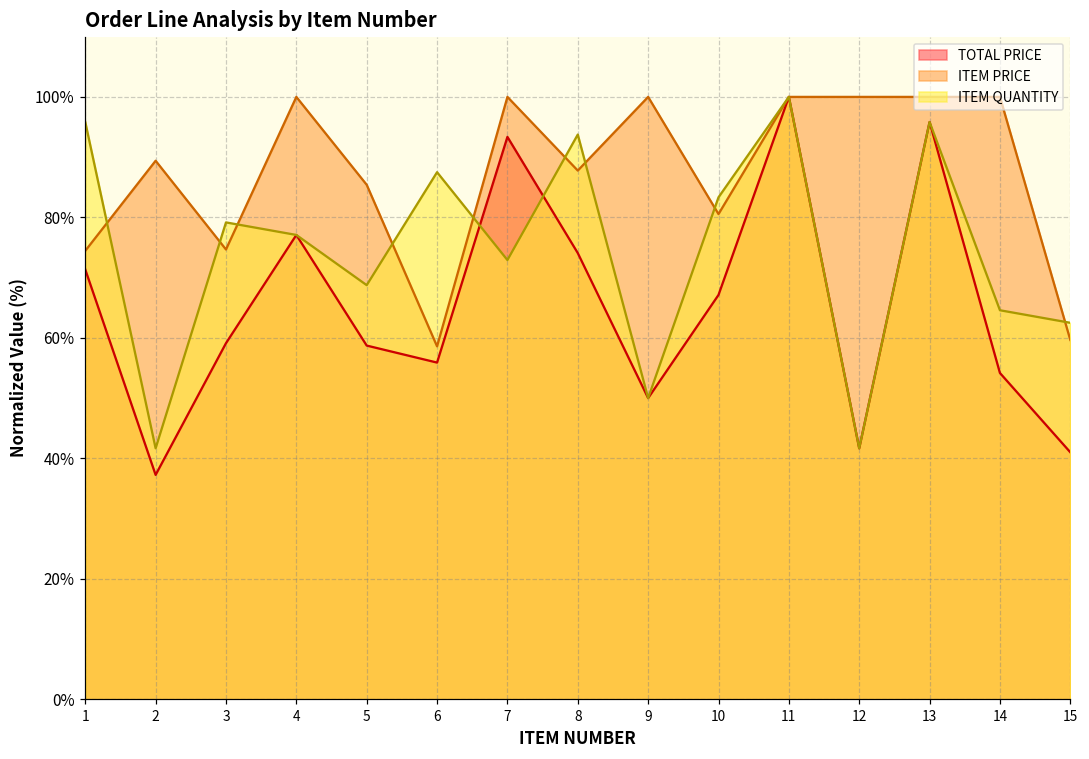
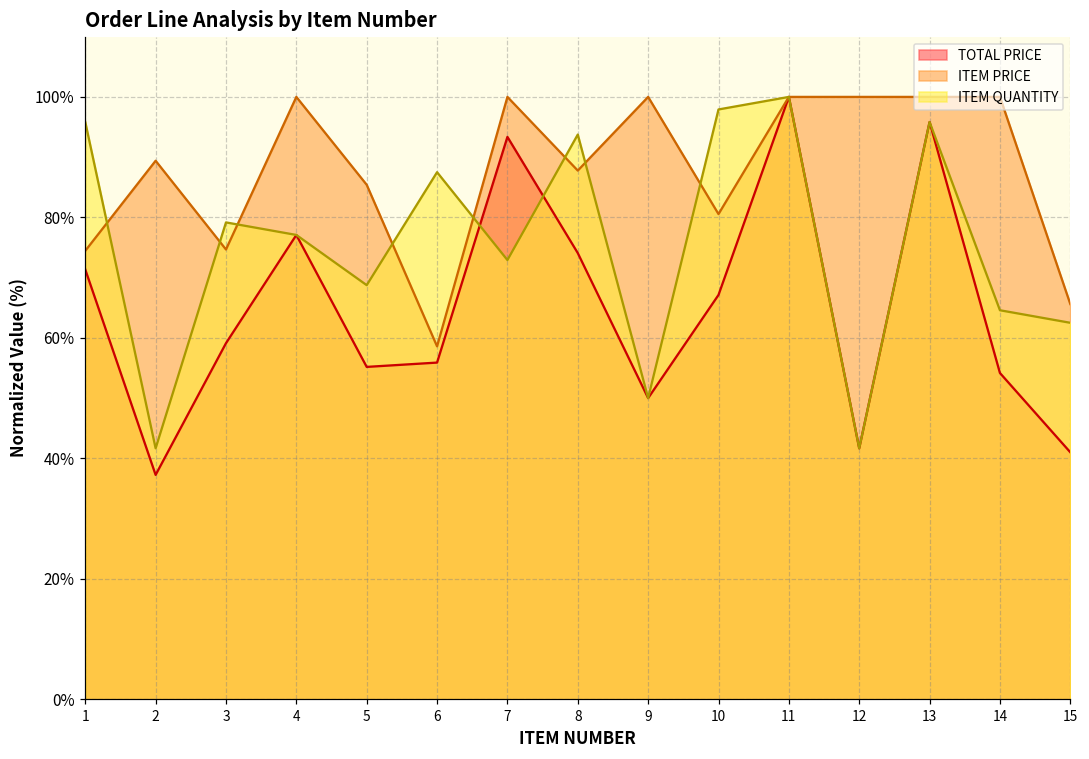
  {
    "TOTAL PRICE": {
      "1": "71%",
      "2": "37%",
      "3": "59%",
-     "5": "59%",
+     "5": "55%",
      "6": "56%",
      "7": "93%",
      "8": "74%",
      "10": "67%",
      "14": "54%",
      "15": "41%"
    },
    "ITEM PRICE": {
      "1": "74%",
      "2": "89%",
      "3": "75%",
      "4": "100%",
      "5": "85%",
      "6": "59%",
      "7": "100%",
      "8": "88%",
      "9": "100%",
      "10": "81%",
      "12": "100%",
-     "15": "60%"
+     "15": "66%"
    },
    "ITEM QUANTITY": {
      "1": "96%",
      "2": "42%",
      "3": "79%",
      "5": "69%",
      "6": "88%",
      "7": "73%",
      "8": "94%",
-     "10": "83%",
+     "10": "98%",
      "14": "65%",
      "15": "63%"
    }
  }
